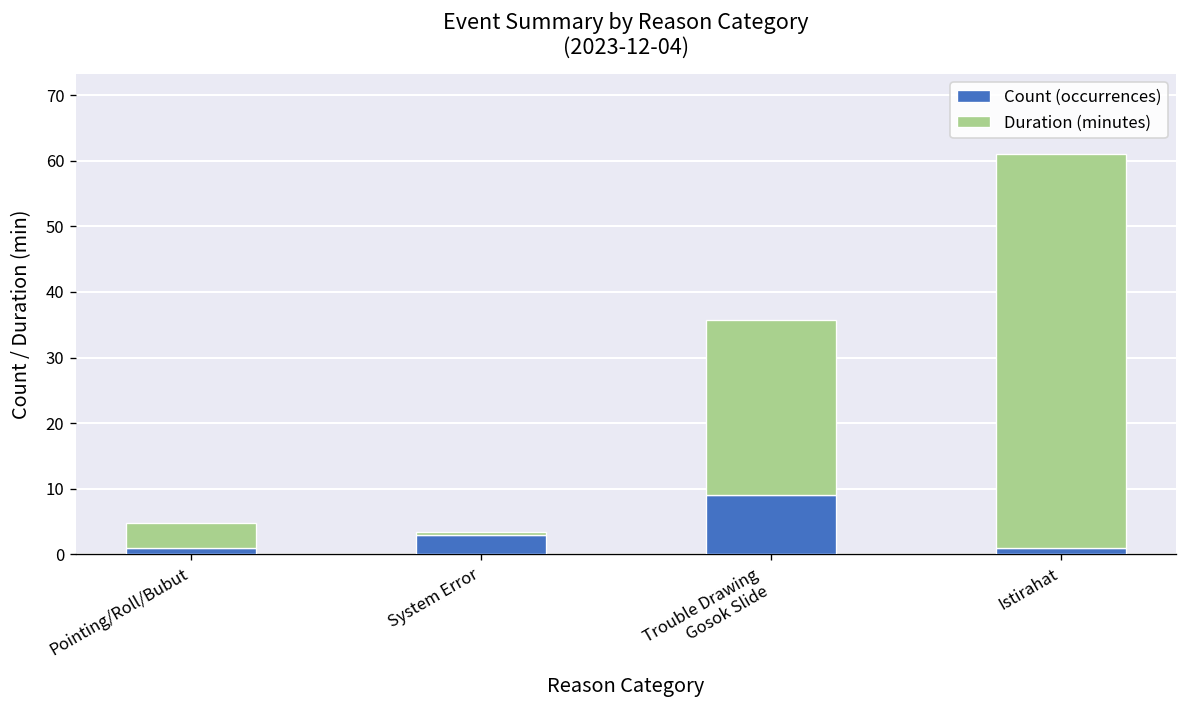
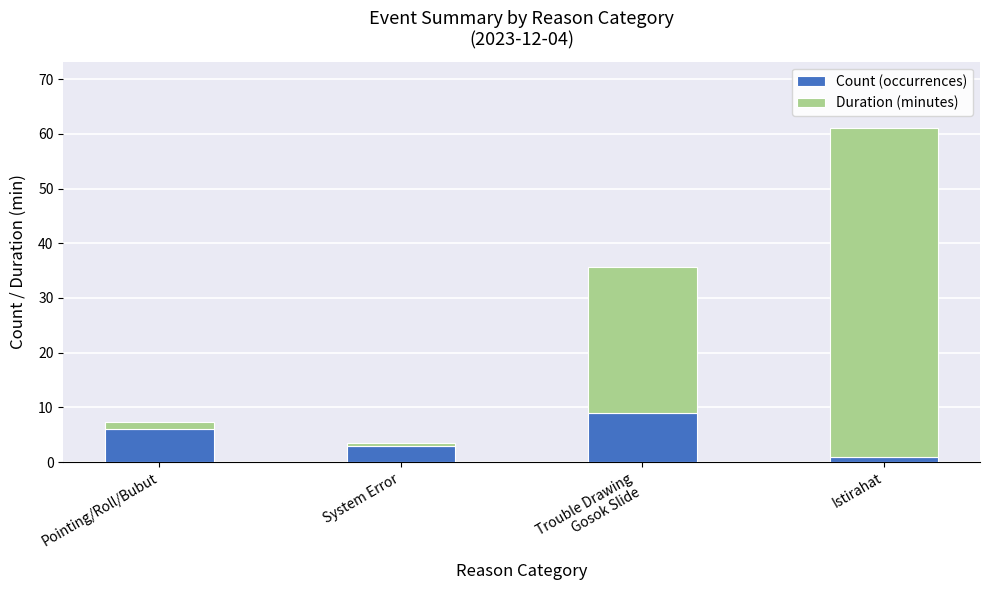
  {
    "Count (occurrences)": {
-     "Pointing/Roll/Bubut": 1,
+     "Pointing/Roll/Bubut": 6,
      "System Error": 3,
      "Trouble Drawing Gosok Slide": 9,
      "Istirahat": 1
    },
    "Duration (minutes)": {
-     "Pointing/Roll/Bubut": 4,
+     "Pointing/Roll/Bubut": 1,
      "Trouble Drawing Gosok Slide": 27,
      "Istirahat": 60
    }
  }
